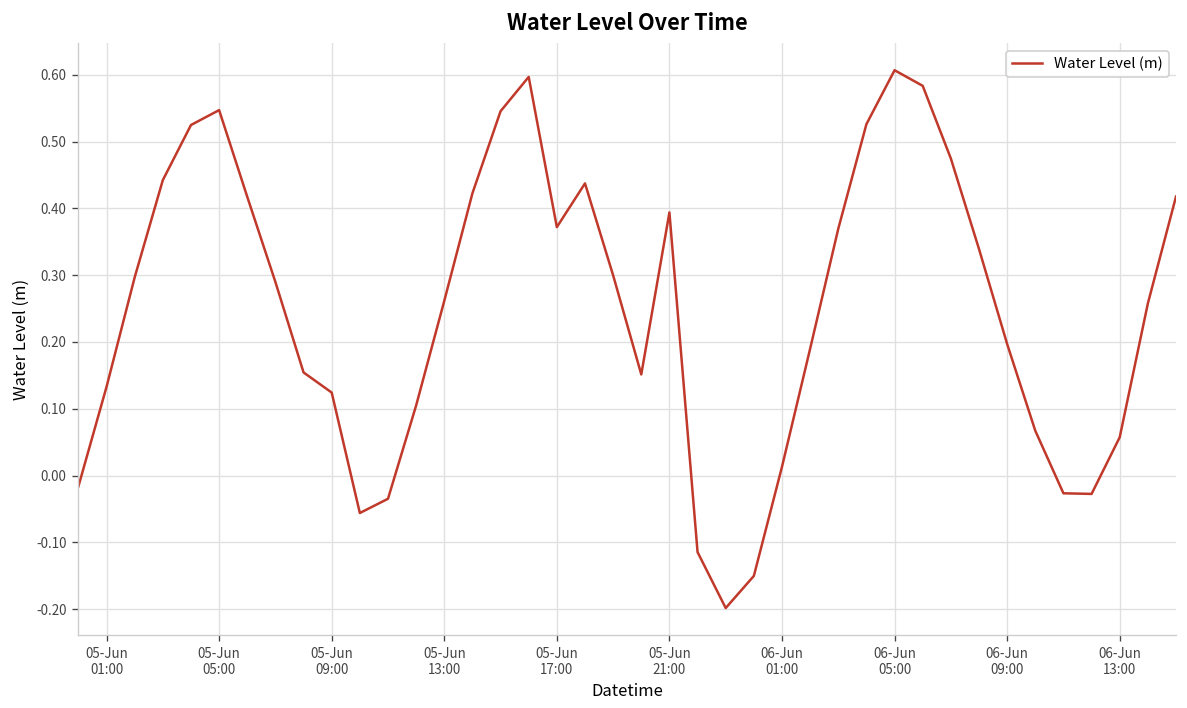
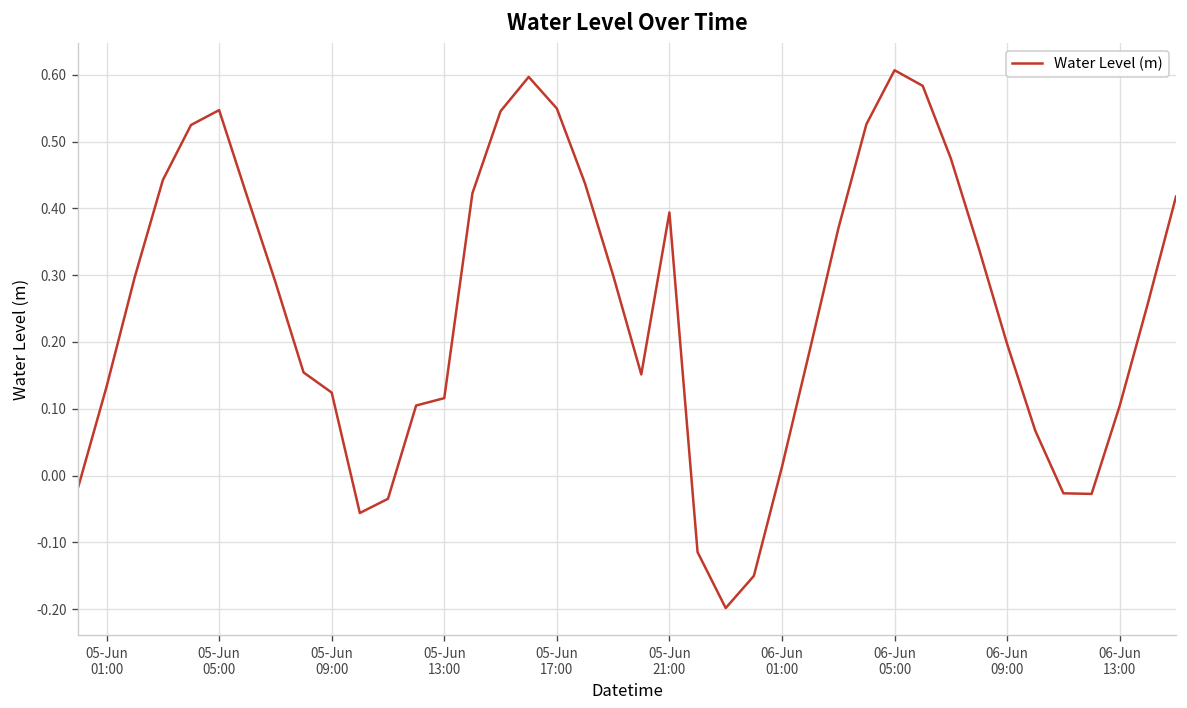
  {
    "05-Jun 01:00": 0.13,
    "05-Jun 05:00": 0.55,
    "05-Jun 09:00": 0.12,
-   "05-Jun 13:00": 0.26,
-   "05-Jun 17:00": 0.37,
+   "05-Jun 13:00": 0.12,
+   "05-Jun 17:00": 0.55,
    "05-Jun 21:00": 0.39,
    "06-Jun 01:00": 0.01,
    "06-Jun 05:00": 0.61,
    "06-Jun 09:00": 0.20,
-   "06-Jun 13:00": 0.06
+   "06-Jun 13:00": 0.10
  }
